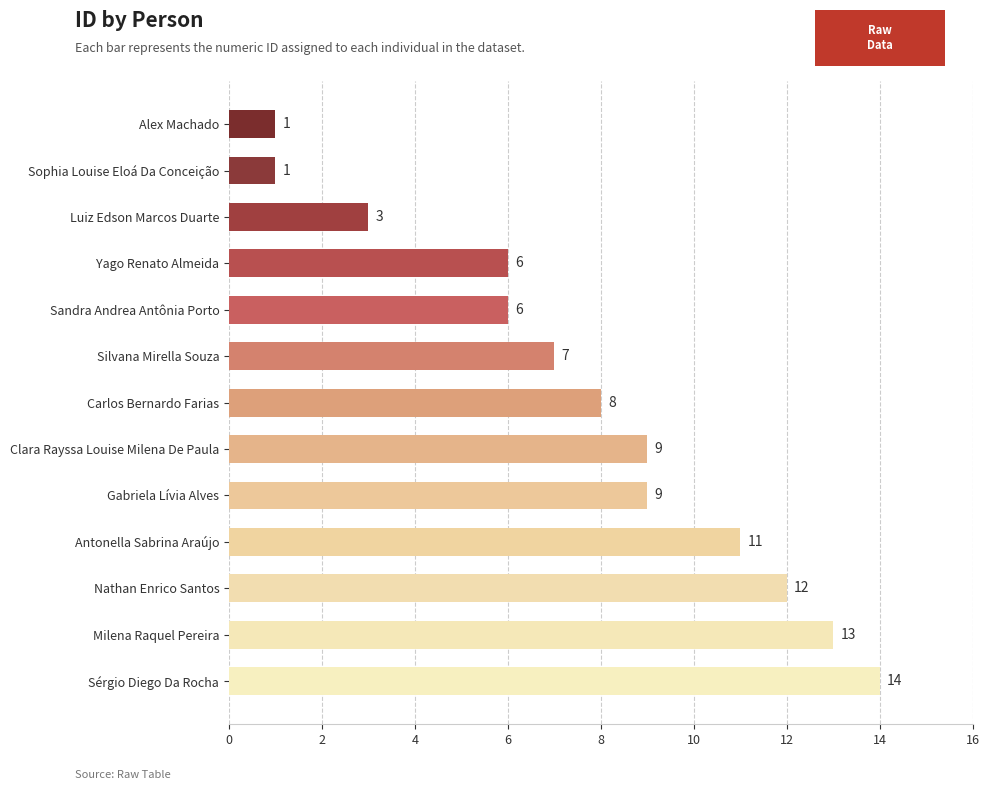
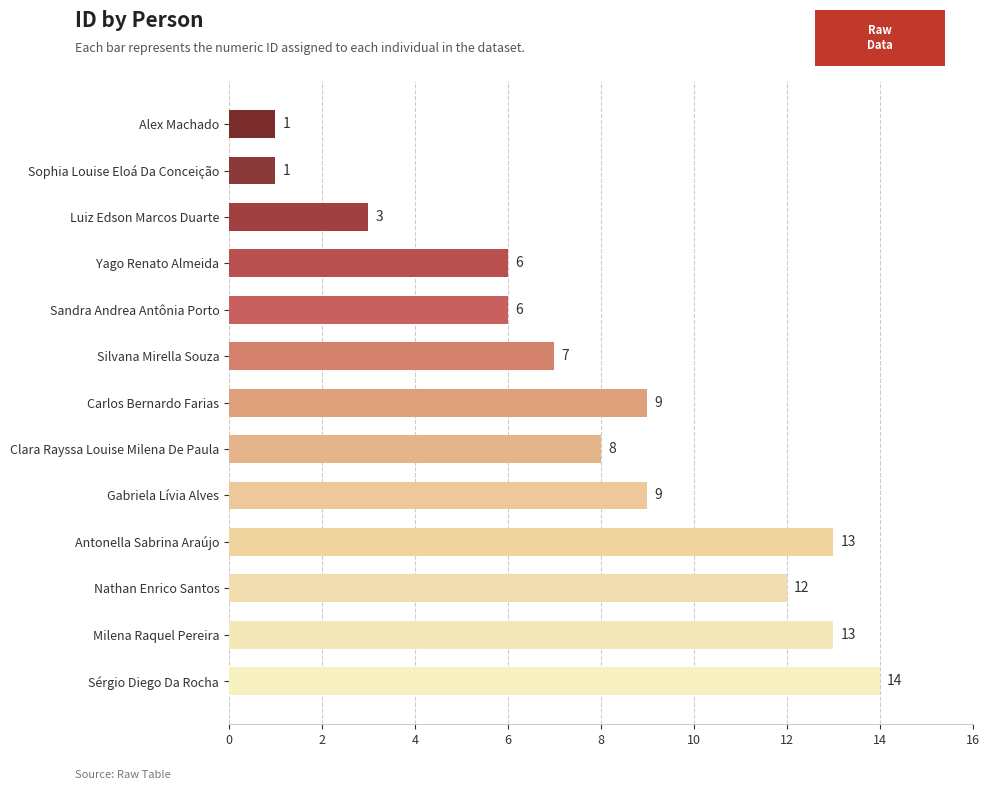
  {
    "Alex Machado": 1,
    "Sophia Louise Eloá Da Conceição": 1,
    "Luiz Edson Marcos Duarte": 3,
    "Yago Renato Almeida": 6,
    "Sandra Andrea Antônia Porto": 6,
    "Silvana Mirella Souza": 7,
-   "Carlos Bernardo Farias": 8,
-   "Clara Rayssa Louise Milena De Paula": 9,
+   "Carlos Bernardo Farias": 9,
+   "Clara Rayssa Louise Milena De Paula": 8,
    "Gabriela Lívia Alves": 9,
-   "Antonella Sabrina Araújo": 11,
+   "Antonella Sabrina Araújo": 13,
    "Nathan Enrico Santos": 12,
    "Milena Raquel Pereira": 13,
    "Sérgio Diego Da Rocha": 14
  }
